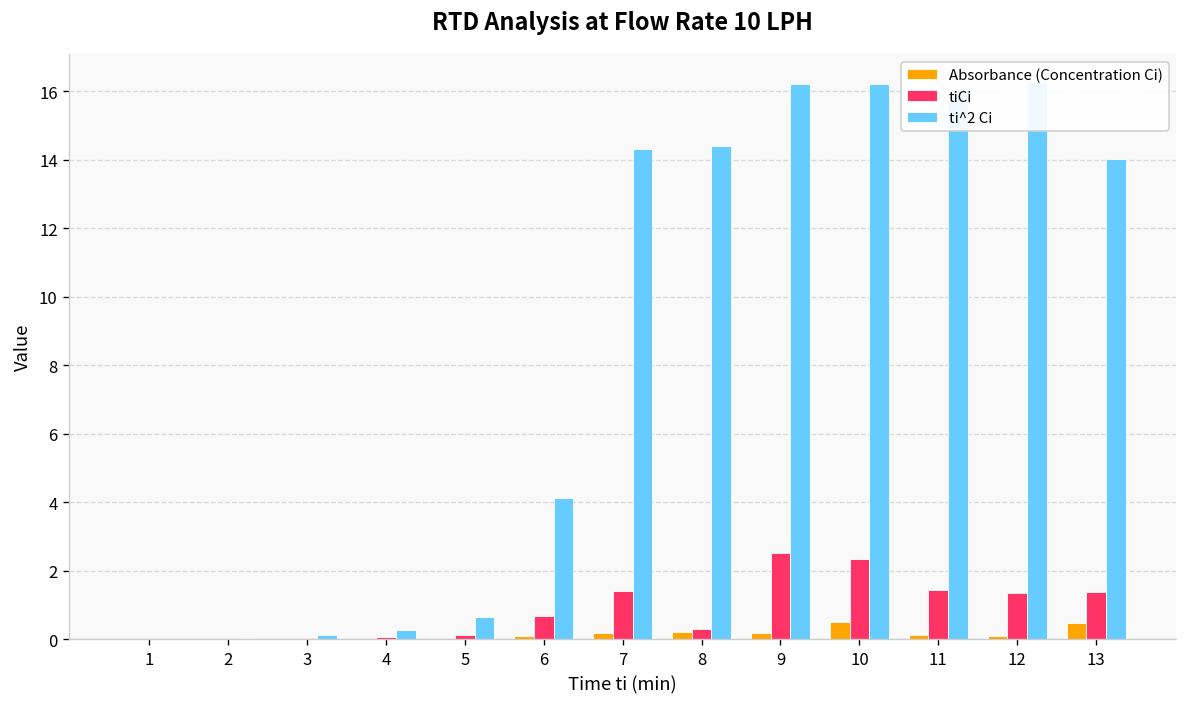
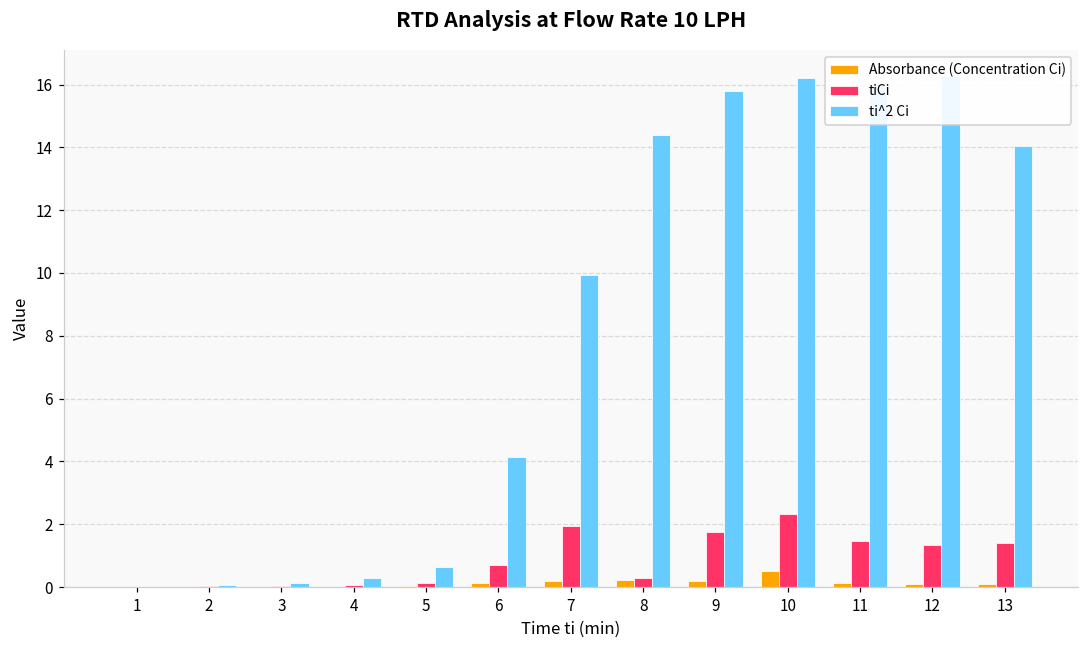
  {
    "Absorbance (Concentration Ci)": {
      "6": 0.1,
      "7": 0.2,
      "8": 0.2,
      "9": 0.2,
      "10": 0.5,
      "11": 0.1,
      "12": 0.1,
-     "13": 0.5
+     "13": 0.1
    },
    "tiCi": {
      "5": 0.1,
      "6": 0.7,
-     "7": 1.4,
+     "7": 1.9,
      "8": 0.3,
-     "9": 2.5,
+     "9": 1.8,
      "10": 2.3,
      "11": 1.5,
      "12": 1.4,
      "13": 1.4
    },
    "ti^2 Ci": {
      "3": 0.1,
      "4": 0.3,
      "5": 0.7,
      "6": 4.1,
-     "7": 14.3,
+     "7": 9.9,
      "8": 14.4,
-     "9": 16.2,
+     "9": 15.8,
      "10": 16.2,
      "13": 14.0
    }
  }
